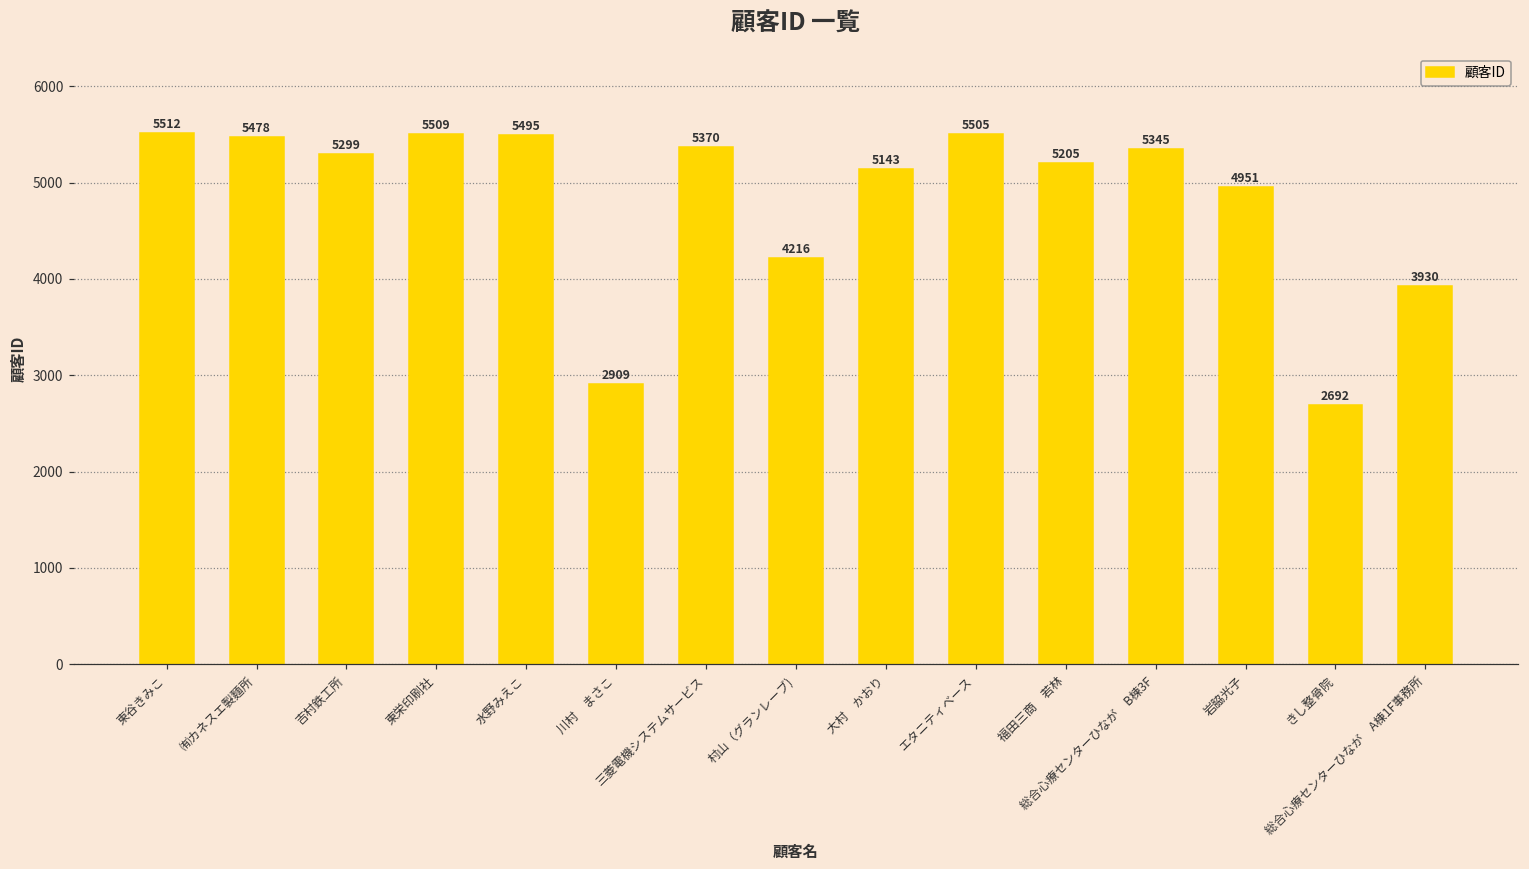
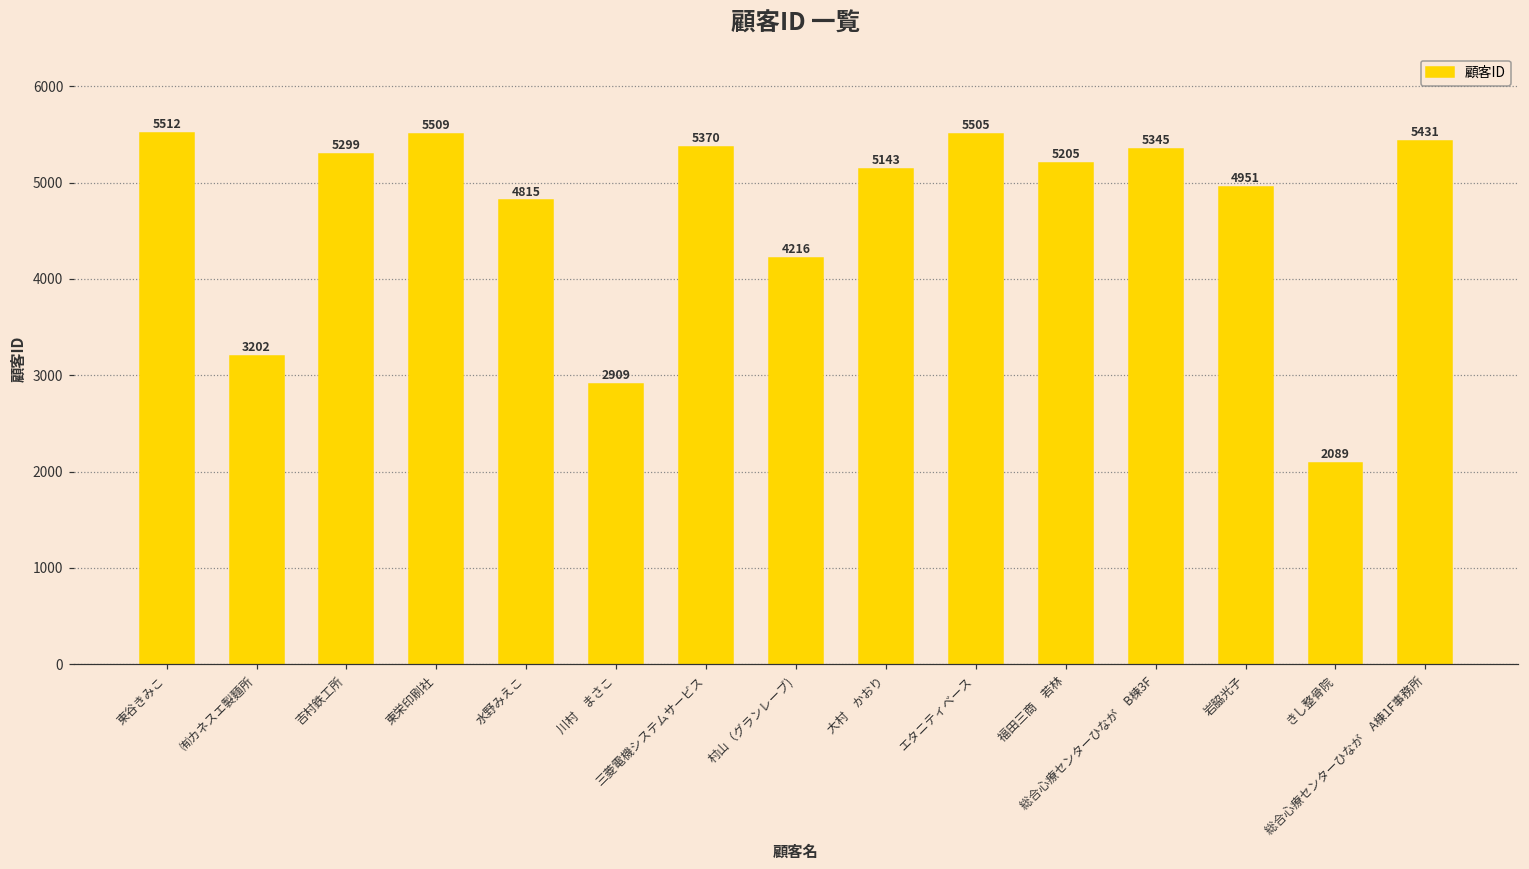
  {
    "東谷きみこ": 5512,
-   "㈲カネスエ製麵所": 5478,
+   "㈲カネスエ製麵所": 3202,
    "吉村鉄工所": 5299,
    "東栄印刷社": 5509,
-   "水野みえこ": 5495,
+   "水野みえこ": 4815,
    "川村 まさこ": 2909,
    "三菱電機システムサービス": 5370,
    "村山（グランレーブ)": 4216,
    "大村 かおり": 5143,
    "エタニティベース": 5505,
    "福田三商 若林": 5205,
    "総合心療センターひなが B棟3F": 5345,
    "岩脇光子": 4951,
-   "きし整骨院": 2692,
-   "総合心療センターひなが A棟1F事務所": 3930
+   "きし整骨院": 2089,
+   "総合心療センターひなが A棟1F事務所": 5431
  }
